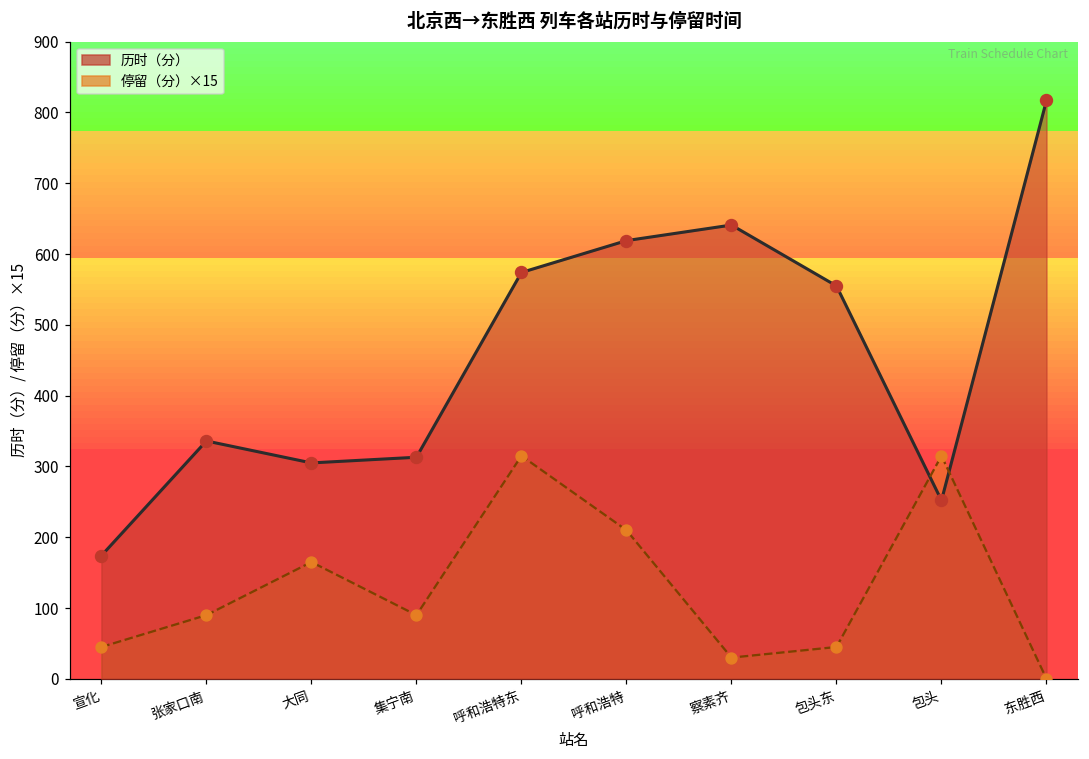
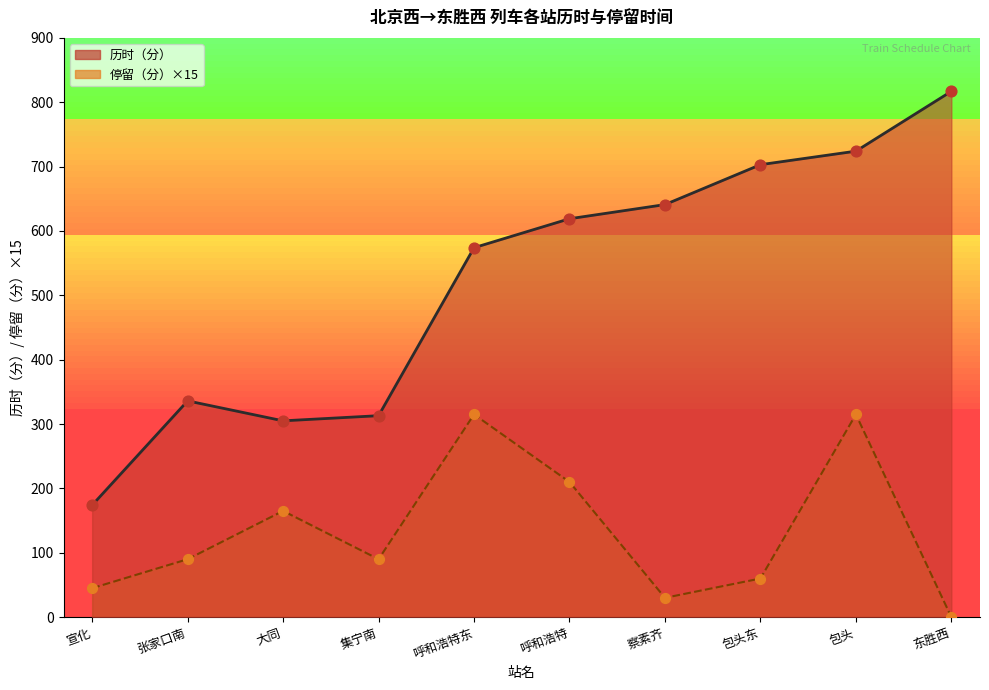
  {
    "历时（分）": {
      "宣化": 170,
      "张家口南": 340,
      "大同": 310,
      "集宁南": 310,
      "呼和浩特东": 570,
      "呼和浩特": 620,
      "察素齐": 640,
-     "包头东": 560,
-     "包头": 250,
+     "包头东": 700,
+     "包头": 720,
      "东胜西": 820
    },
    "停留（分）×15": {
      "宣化": 50,
      "张家口南": 90,
      "大同": 170,
      "集宁南": 90,
      "呼和浩特东": 320,
      "呼和浩特": 210,
      "察素齐": 30,
-     "包头东": 50,
+     "包头东": 60,
      "包头": 320,
      "东胜西": 0
    }
  }
